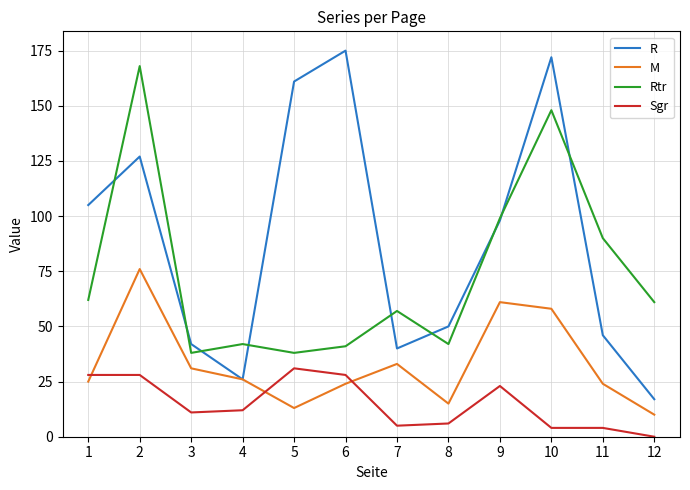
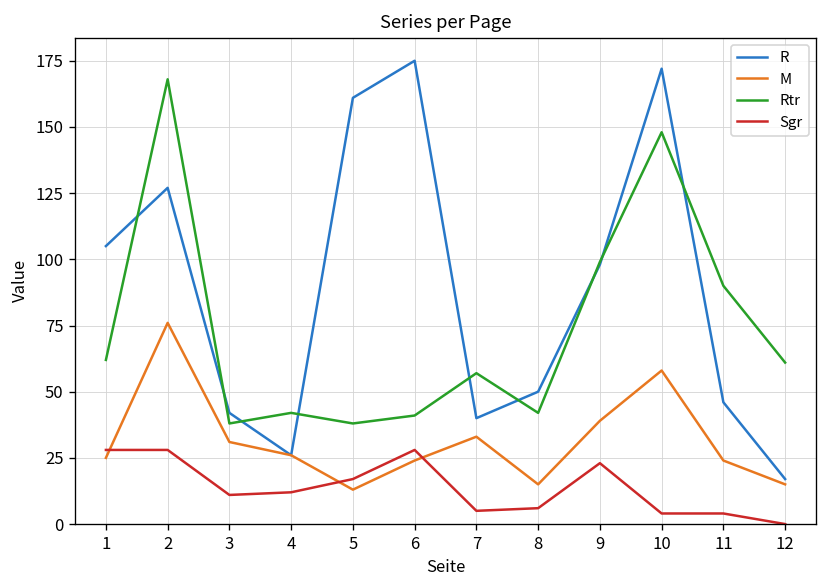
  {
    "R": {
      "1": 105,
      "2": 127,
      "3": 42,
      "5": 161,
      "6": 175,
      "7": 40,
      "8": 50,
      "10": 172,
      "11": 46,
      "12": 17
    },
    "M": {
      "1": 25,
      "2": 76,
      "3": 31,
      "5": 13,
      "6": 24,
      "7": 33,
      "8": 15,
-     "9": 61,
+     "9": 39,
      "10": 58,
      "11": 24,
-     "12": 10
+     "12": 15
    },
    "Rtr": {
      "1": 62,
      "2": 168,
      "3": 38,
      "4": 42,
      "5": 38,
      "6": 41,
      "7": 57,
      "8": 42,
      "10": 148,
      "11": 90,
      "12": 61
    },
    "Sgr": {
      "1": 28,
      "2": 28,
      "3": 11,
      "4": 12,
-     "5": 31,
+     "5": 17,
      "6": 28,
      "7": 5,
      "8": 6,
      "9": 23,
      "10": 4,
      "11": 4,
      "12": 0
    }
  }
